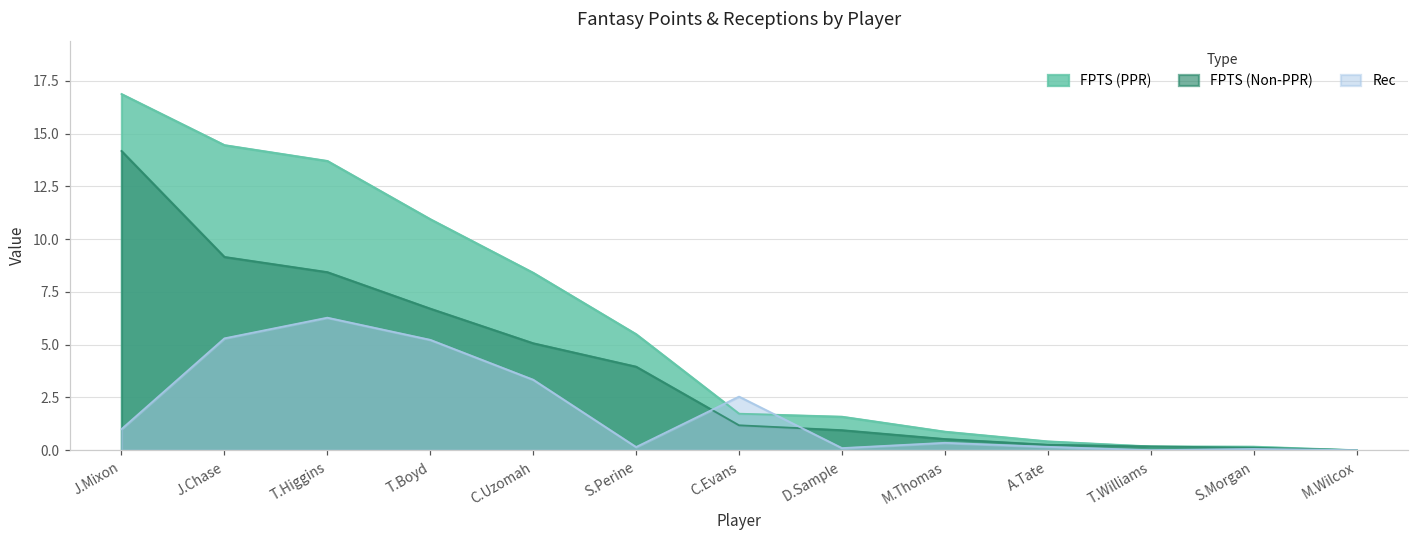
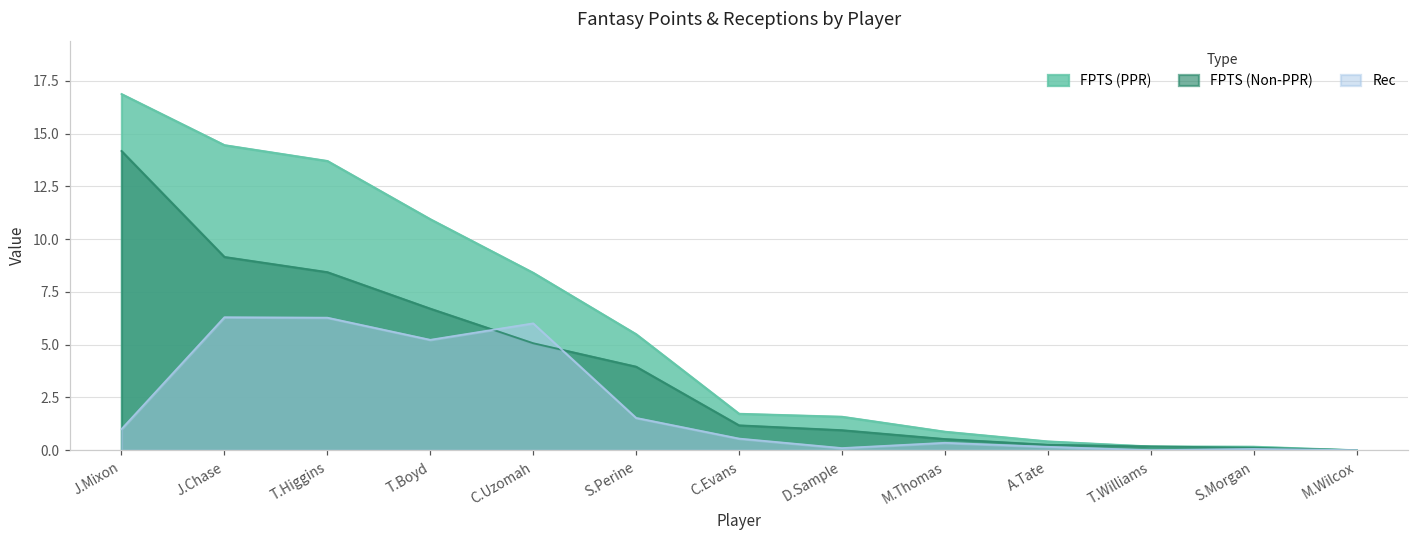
  {
    "Rec": {
      "J.Mixon": 1.0,
-     "J.Chase": 5.3,
+     "J.Chase": 6.3,
      "T.Higgins": 6.3,
      "T.Boyd": 5.2,
-     "C.Uzomah": 3.3,
-     "S.Perine": 0.2,
-     "C.Evans": 2.5,
+     "C.Uzomah": 6.0,
+     "S.Perine": 1.5,
+     "C.Evans": 0.6,
      "D.Sample": 0.1,
      "M.Thomas": 0.4,
      "T.Williams": 0.0
    }
  }
